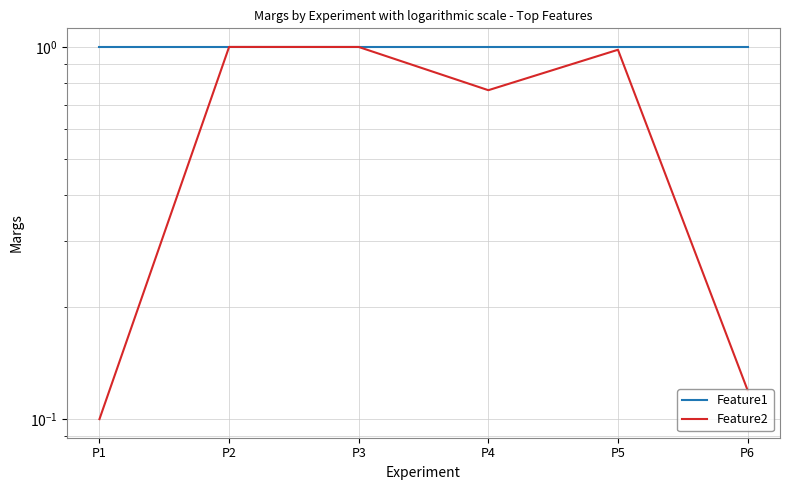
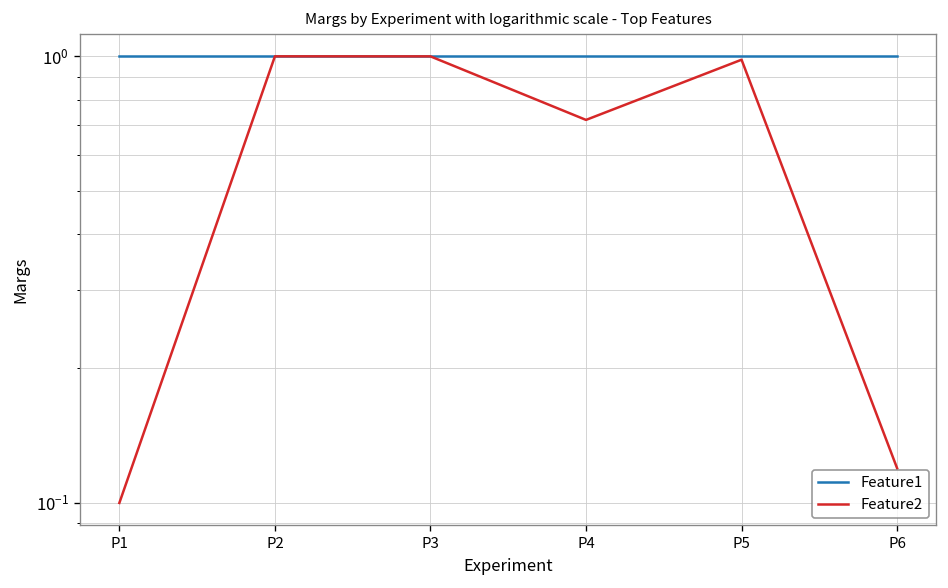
  {
    "Feature1": {
      "P1": 1.00,
      "P4": 1.00,
      "P5": 1.00,
      "P6": 1.00
    },
    "Feature2": {
      "P1": 0.10,
-     "P4": 0.77,
+     "P4": 0.72,
      "P5": 0.98
    }
  }
